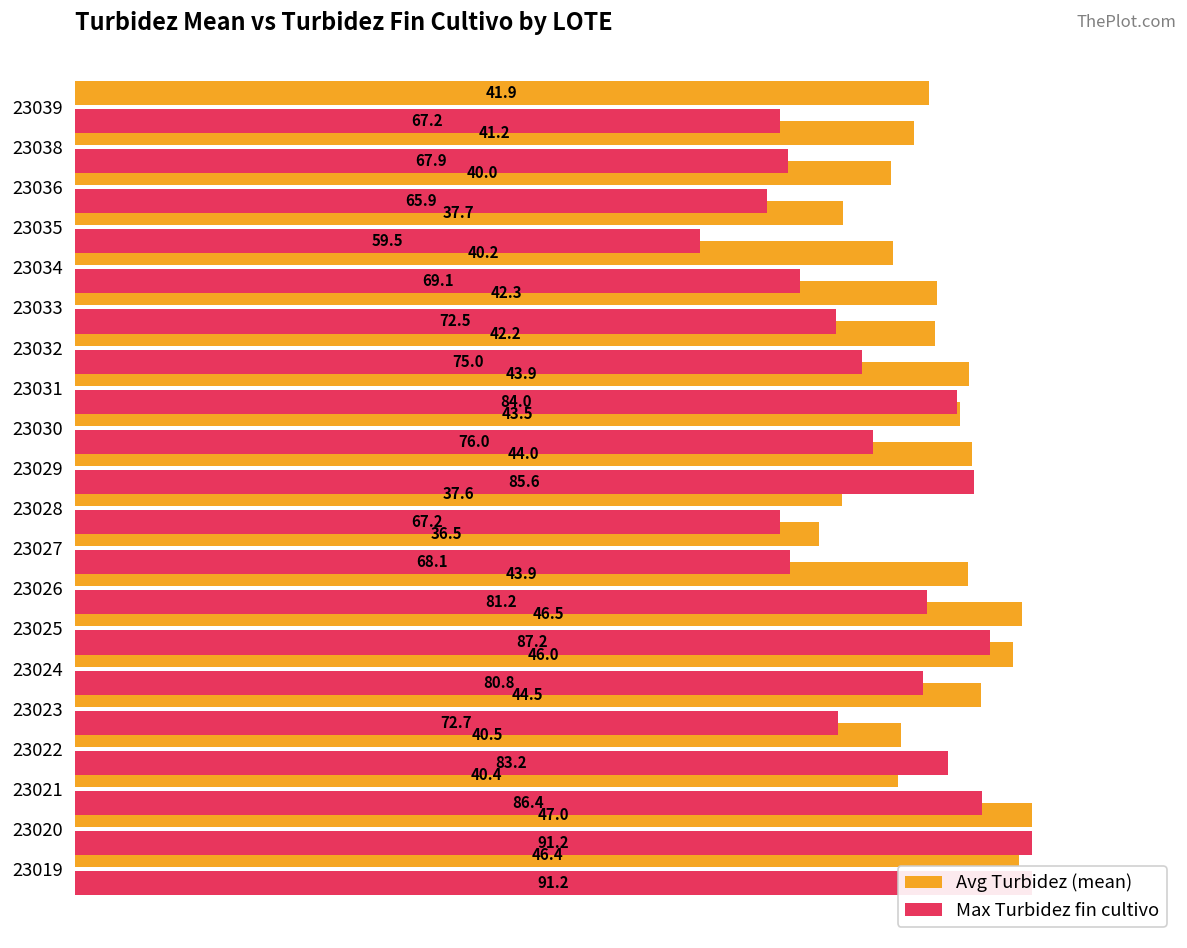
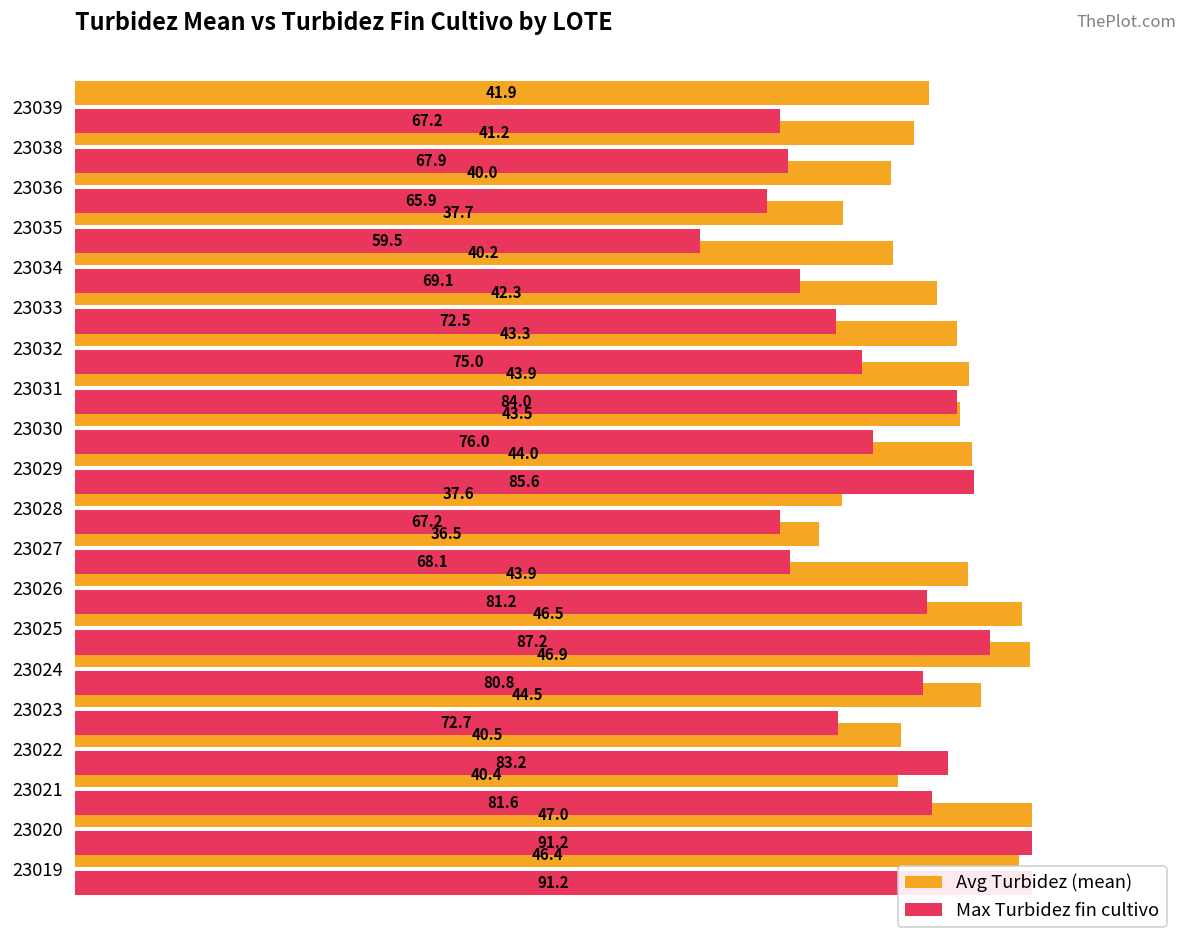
  {
    "Avg Turbidez (mean)": {
-     "23032": 42.2,
-     "23024": 46.0
+     "23032": 43.3,
+     "23024": 46.9
    },
    "Max Turbidez fin cultivo": {
-     "23021": 86.4
+     "23021": 81.6
    }
  }
